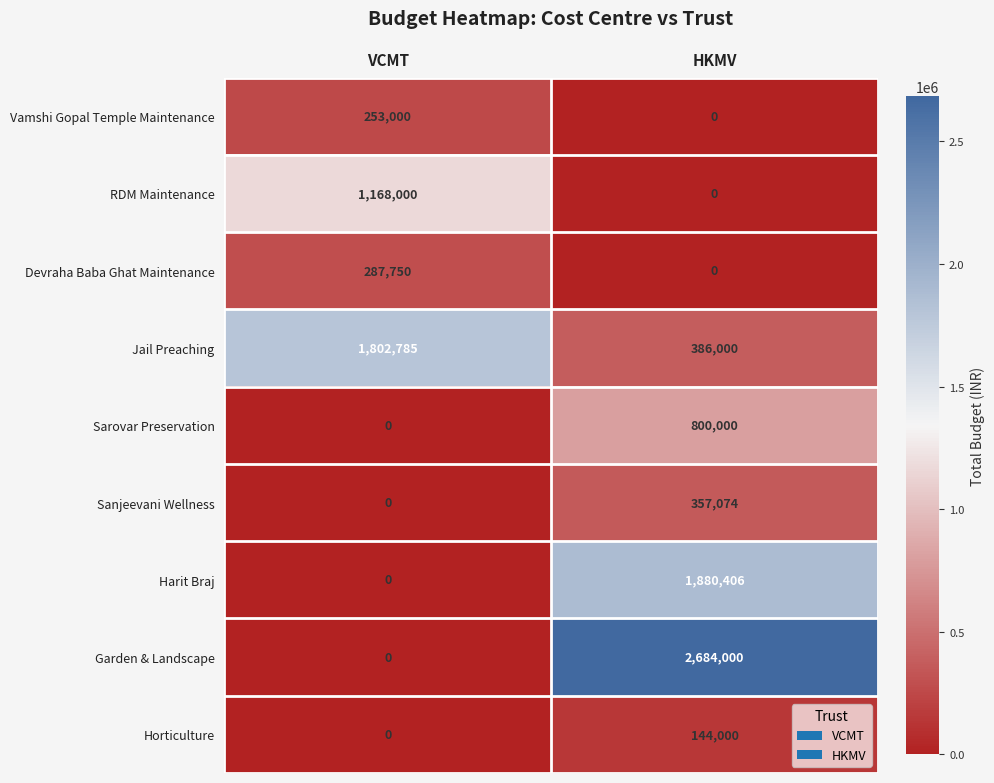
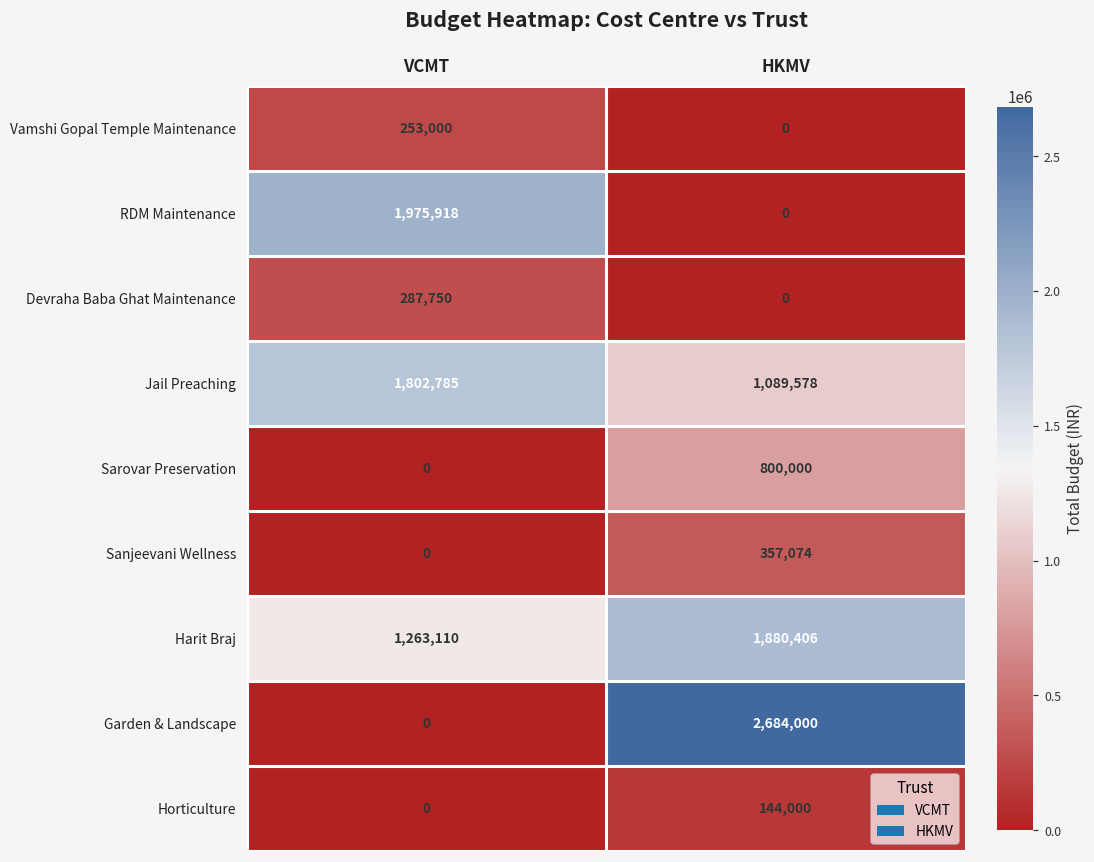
  {
    "Vamshi Gopal Temple Maintenance": {
      "VCMT": "253,000",
      "HKMV": "0"
    },
    "RDM Maintenance": {
-     "VCMT": "1,168,000",
+     "VCMT": "1,975,918",
      "HKMV": "0"
    },
    "Devraha Baba Ghat Maintenance": {
      "VCMT": "287,750",
      "HKMV": "0"
    },
    "Jail Preaching": {
      "VCMT": "1,802,785",
-     "HKMV": "386,000"
+     "HKMV": "1,089,578"
    },
    "Sarovar Preservation": {
      "VCMT": "0",
      "HKMV": "800,000"
    },
    "Sanjeevani Wellness": {
      "VCMT": "0",
      "HKMV": "357,074"
    },
    "Harit Braj": {
-     "VCMT": "0",
+     "VCMT": "1,263,110",
      "HKMV": "1,880,406"
    },
    "Garden & Landscape": {
      "VCMT": "0",
      "HKMV": "2,684,000"
    },
    "Horticulture": {
      "VCMT": "0",
      "HKMV": "144,000"
    }
  }
